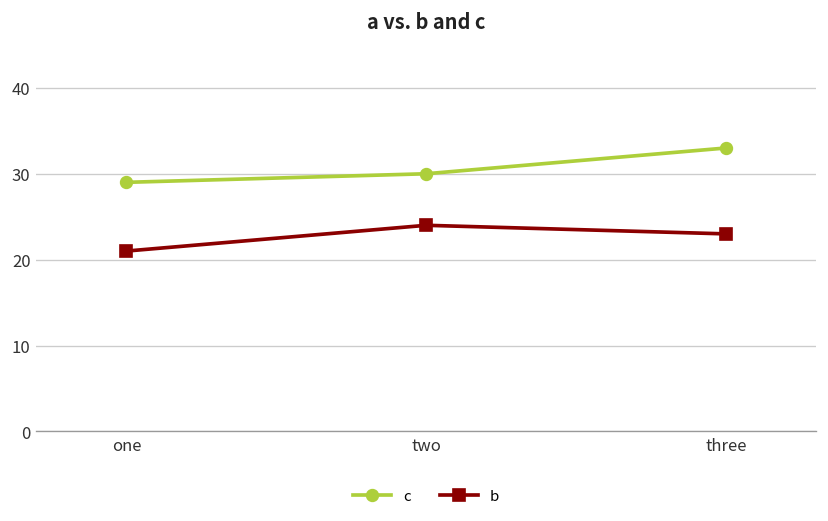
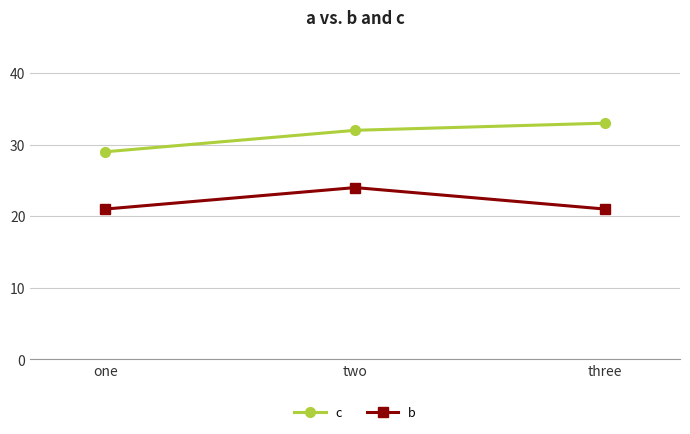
  {
    "c": {
      "one": 29,
-     "two": 30,
+     "two": 32,
      "three": 33
    },
    "b": {
      "one": 21,
      "two": 24,
-     "three": 23
+     "three": 21
    }
  }
